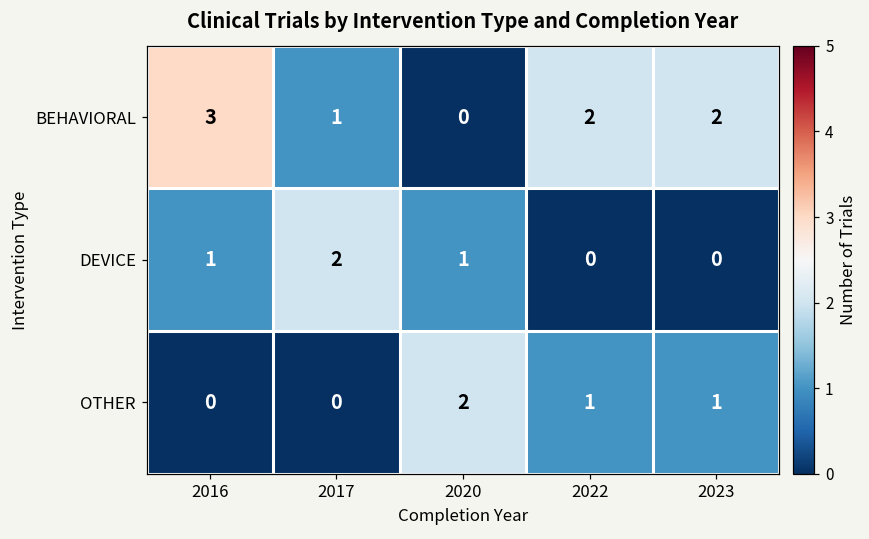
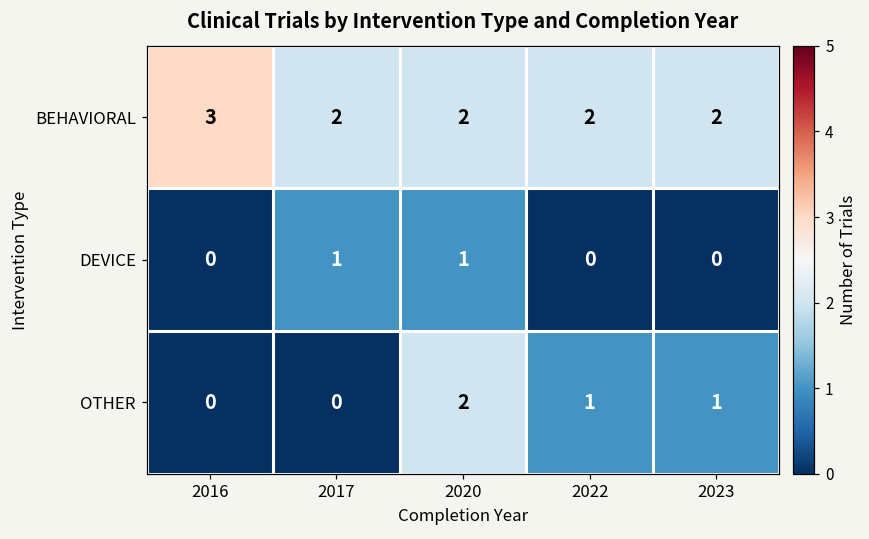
  {
    "BEHAVIORAL": {
      "2016": 3,
-     "2017": 1,
-     "2020": 0,
+     "2017": 2,
+     "2020": 2,
      "2022": 2,
      "2023": 2
    },
    "DEVICE": {
-     "2016": 1,
-     "2017": 2,
+     "2016": 0,
+     "2017": 1,
      "2020": 1,
      "2022": 0,
      "2023": 0
    },
    "OTHER": {
      "2016": 0,
      "2017": 0,
      "2020": 2,
      "2022": 1,
      "2023": 1
    }
  }
